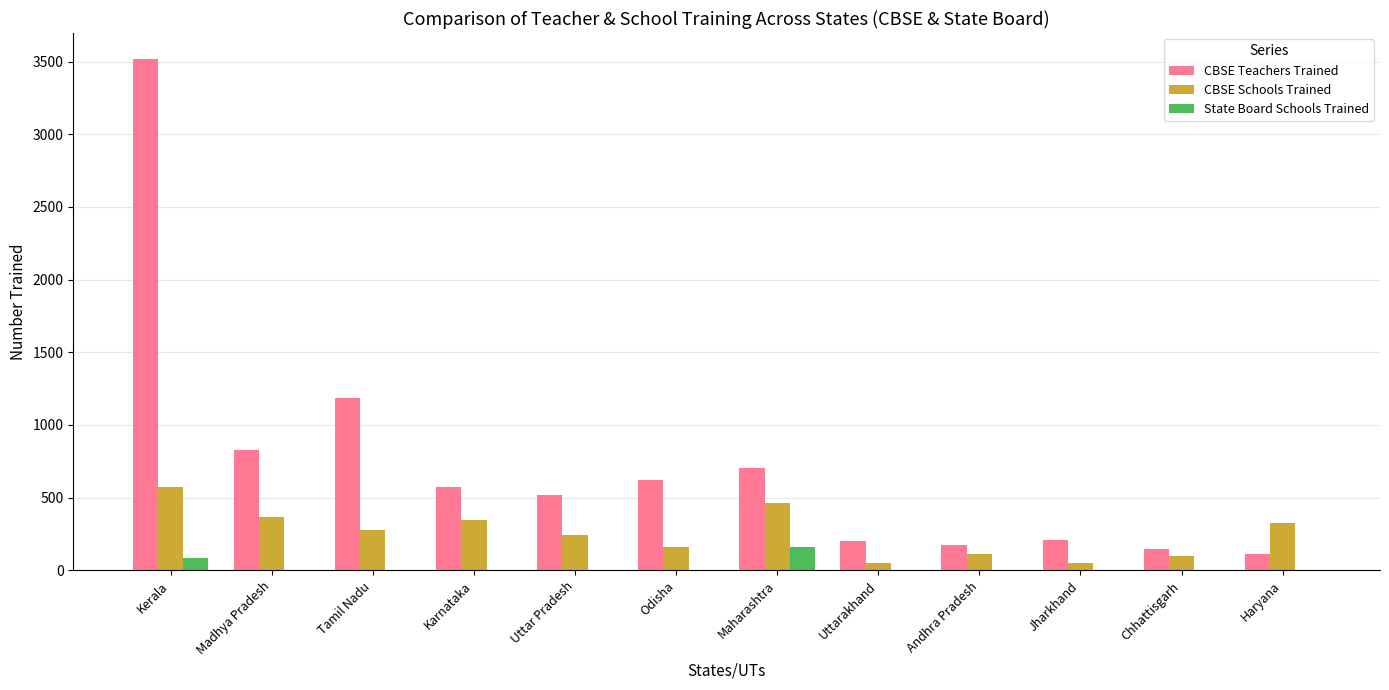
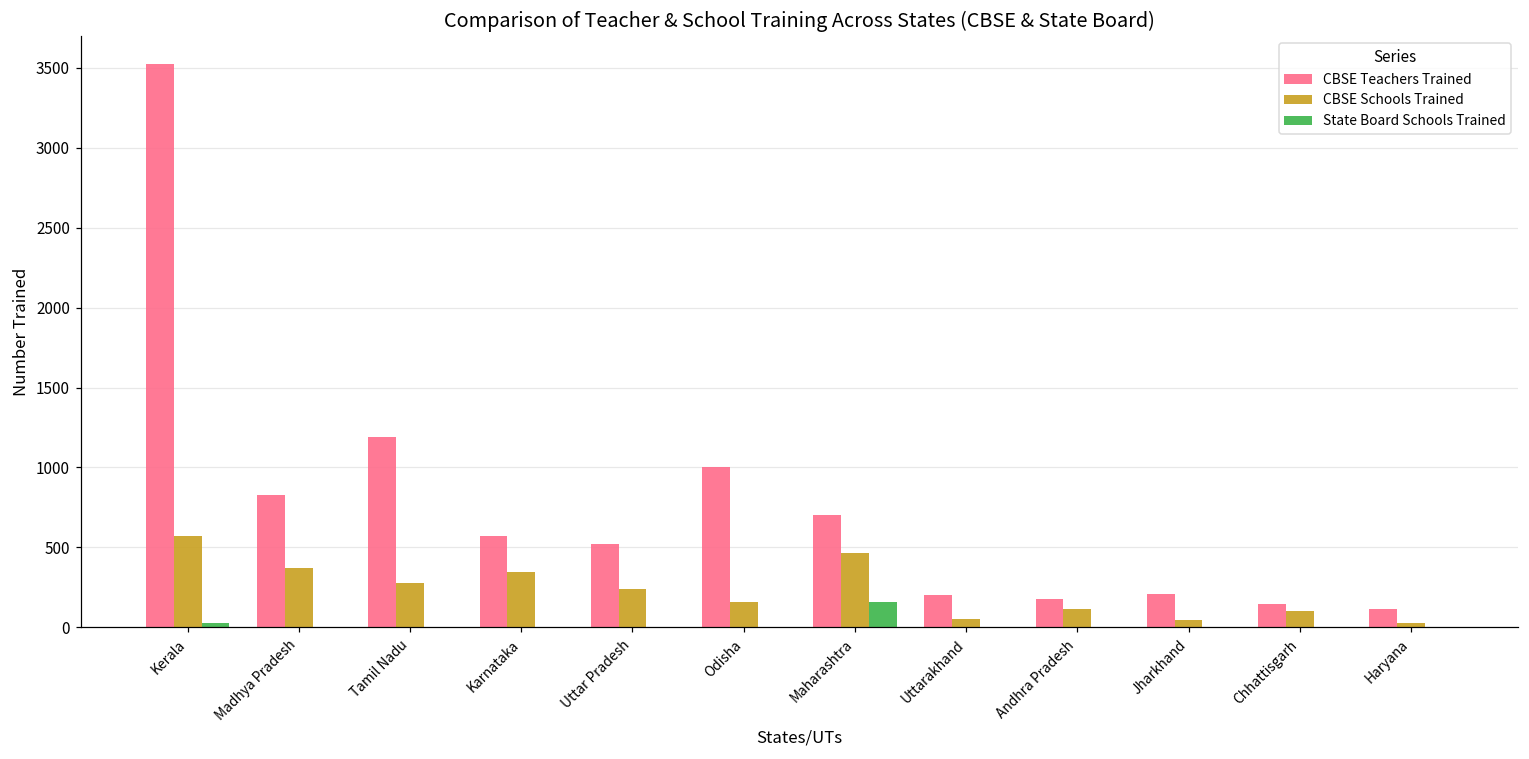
  {
    "CBSE Teachers Trained": {
      "Kerala": 3520,
      "Madhya Pradesh": 830,
      "Tamil Nadu": 1190,
      "Karnataka": 570,
      "Uttar Pradesh": 520,
-     "Odisha": 620,
+     "Odisha": 1000,
      "Maharashtra": 700,
      "Uttarakhand": 200,
      "Andhra Pradesh": 180,
      "Jharkhand": 210,
      "Chhattisgarh": 140,
      "Haryana": 120
    },
    "CBSE Schools Trained": {
      "Kerala": 570,
      "Madhya Pradesh": 370,
      "Tamil Nadu": 280,
      "Karnataka": 350,
      "Uttar Pradesh": 240,
      "Odisha": 160,
      "Maharashtra": 470,
      "Uttarakhand": 50,
      "Andhra Pradesh": 110,
      "Jharkhand": 50,
      "Chhattisgarh": 100,
-     "Haryana": 320
+     "Haryana": 30
    },
    "State Board Schools Trained": {
-     "Kerala": 90,
+     "Kerala": 30,
      "Madhya Pradesh": 0,
      "Tamil Nadu": 0,
      "Karnataka": 0,
      "Uttar Pradesh": 0,
      "Odisha": 0,
      "Maharashtra": 160,
      "Uttarakhand": 0,
      "Andhra Pradesh": 0,
      "Jharkhand": 0,
      "Chhattisgarh": 0,
      "Haryana": 0
    }
  }
